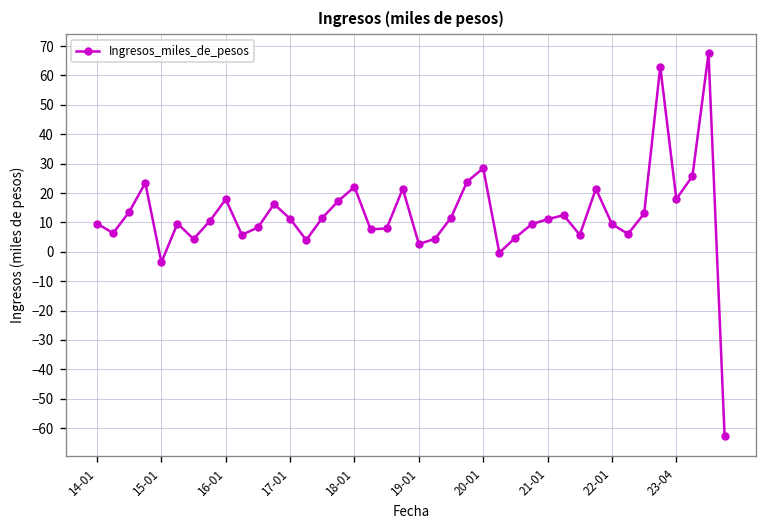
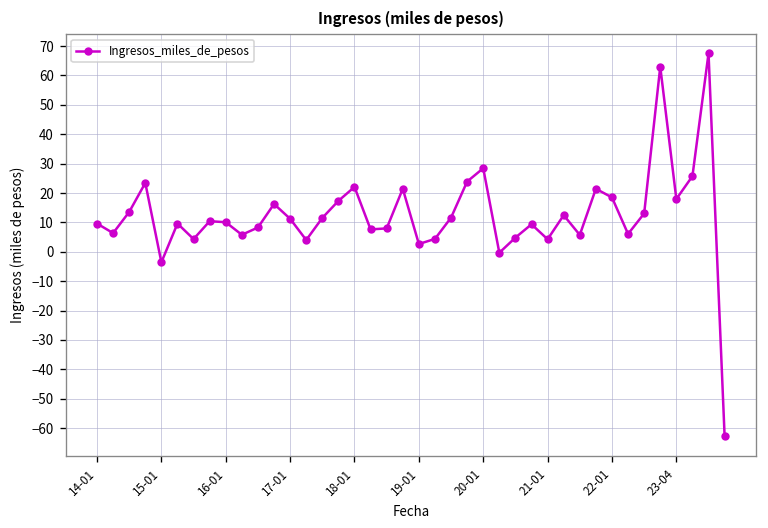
  {
    "14-01": 10,
    "15-01": -4,
-   "16-01": 18,
+   "16-01": 10,
    "17-01": 11,
    "18-01": 22,
    "19-01": 3,
    "20-01": 28,
-   "21-01": 11,
-   "22-01": 9,
+   "21-01": 4,
+   "22-01": 18,
    "23-04": 18
  }
